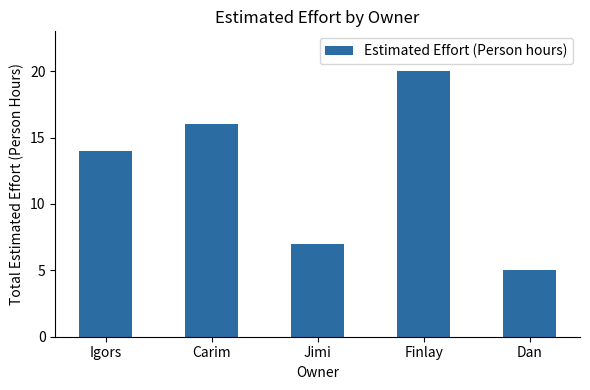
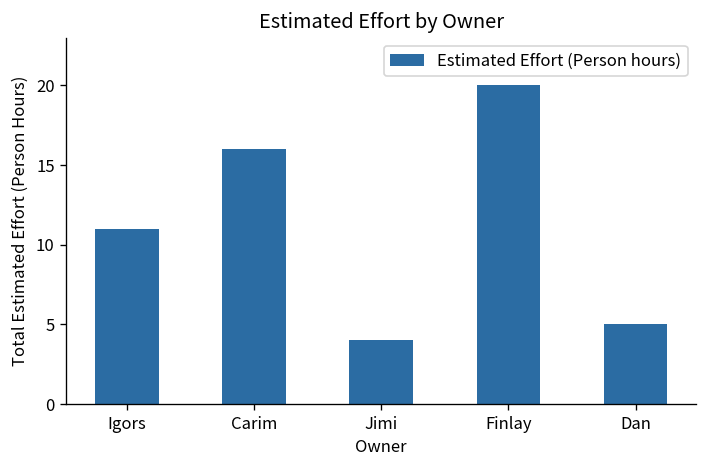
  {
-   "Igors": 14,
+   "Igors": 11,
    "Carim": 16,
-   "Jimi": 7,
+   "Jimi": 4,
    "Finlay": 20,
    "Dan": 5
  }
